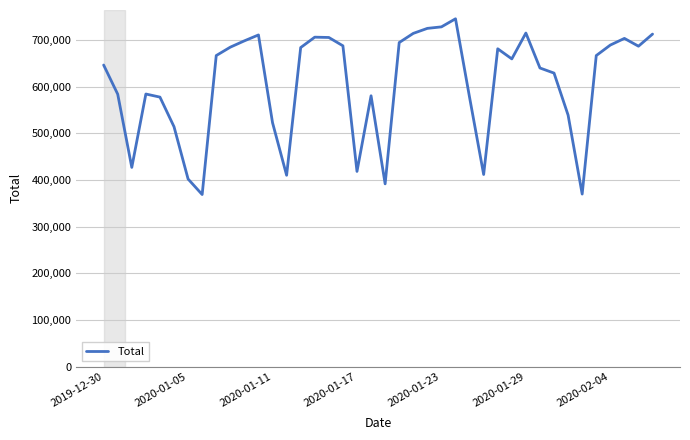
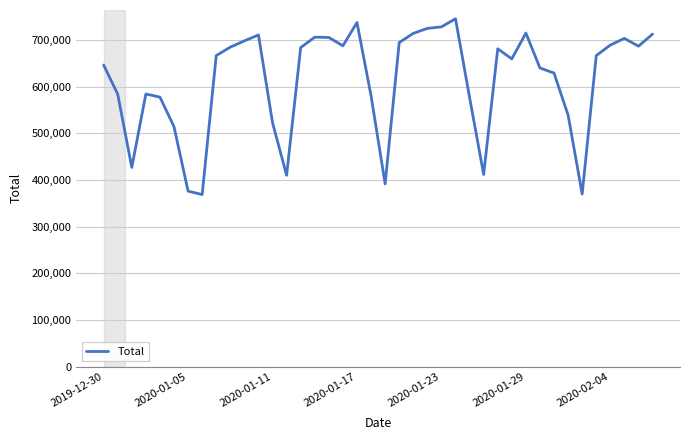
  {
    "2019-12-30": "650,000",
-   "2020-01-05": "400,000",
+   "2020-01-05": "380,000",
    "2020-01-11": "520,000",
-   "2020-01-17": "420,000",
+   "2020-01-17": "740,000",
    "2020-01-23": "730,000",
    "2020-01-29": "710,000",
    "2020-02-04": "690,000"
  }
